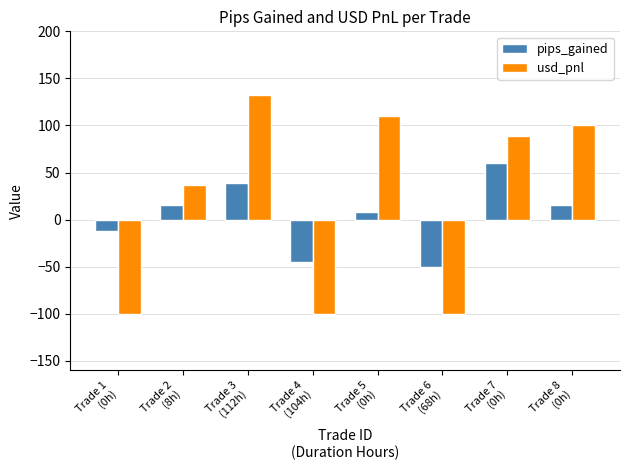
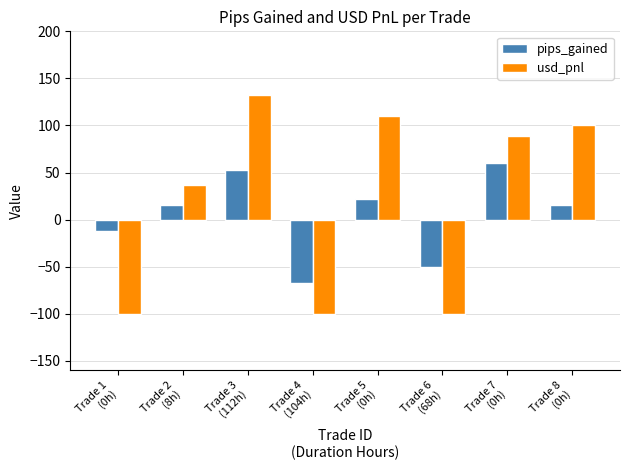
  {
    "pips_gained": {
      "Trade 1 (0h)": -10,
      "Trade 2 (8h)": 20,
-     "Trade 3 (112h)": 40,
-     "Trade 4 (104h)": -40,
-     "Trade 5 (0h)": 10,
+     "Trade 3 (112h)": 50,
+     "Trade 4 (104h)": -70,
+     "Trade 5 (0h)": 20,
      "Trade 6 (68h)": -50,
      "Trade 7 (0h)": 60,
      "Trade 8 (0h)": 20
    },
    "usd_pnl": {
      "Trade 1 (0h)": -100,
      "Trade 2 (8h)": 40,
      "Trade 3 (112h)": 130,
      "Trade 4 (104h)": -100,
      "Trade 5 (0h)": 110,
      "Trade 6 (68h)": -100,
      "Trade 7 (0h)": 90,
      "Trade 8 (0h)": 100
    }
  }
